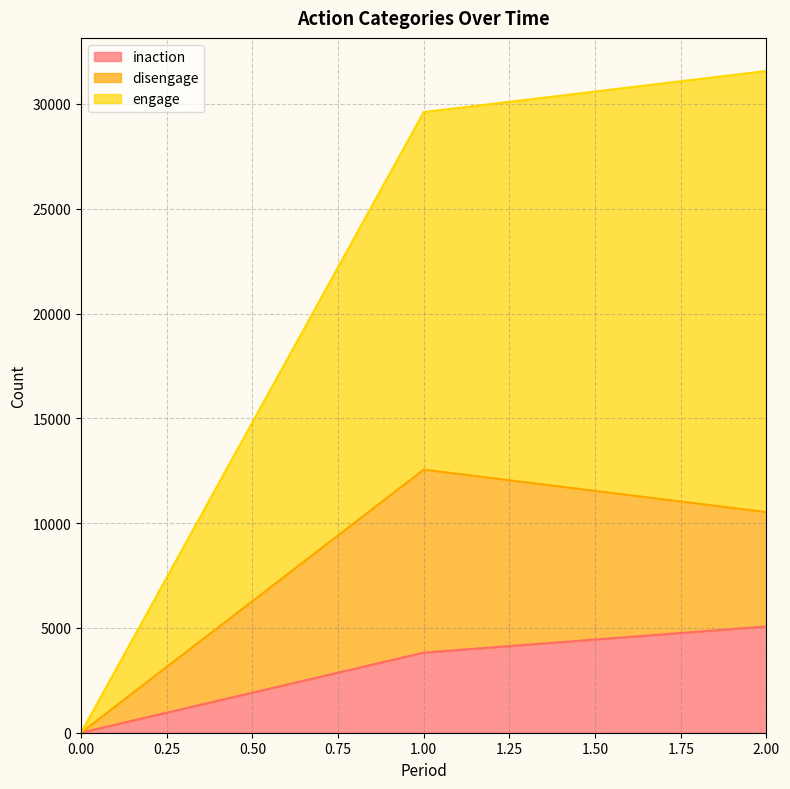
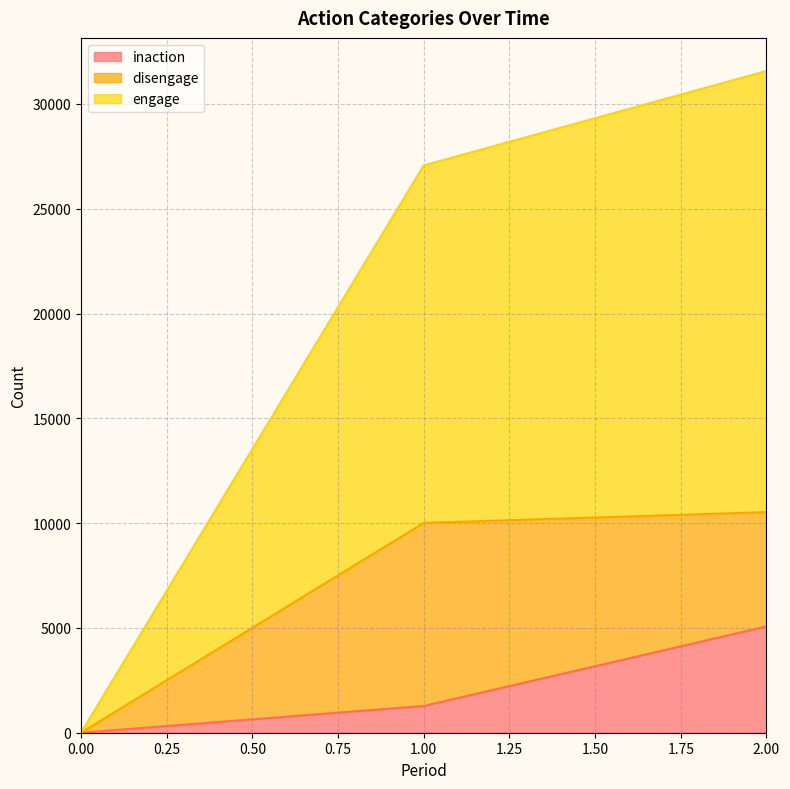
  {
    "inaction": {
-     "1.00": 3800,
+     "1.00": 1300,
      "2.00": 5100
    }
  }
